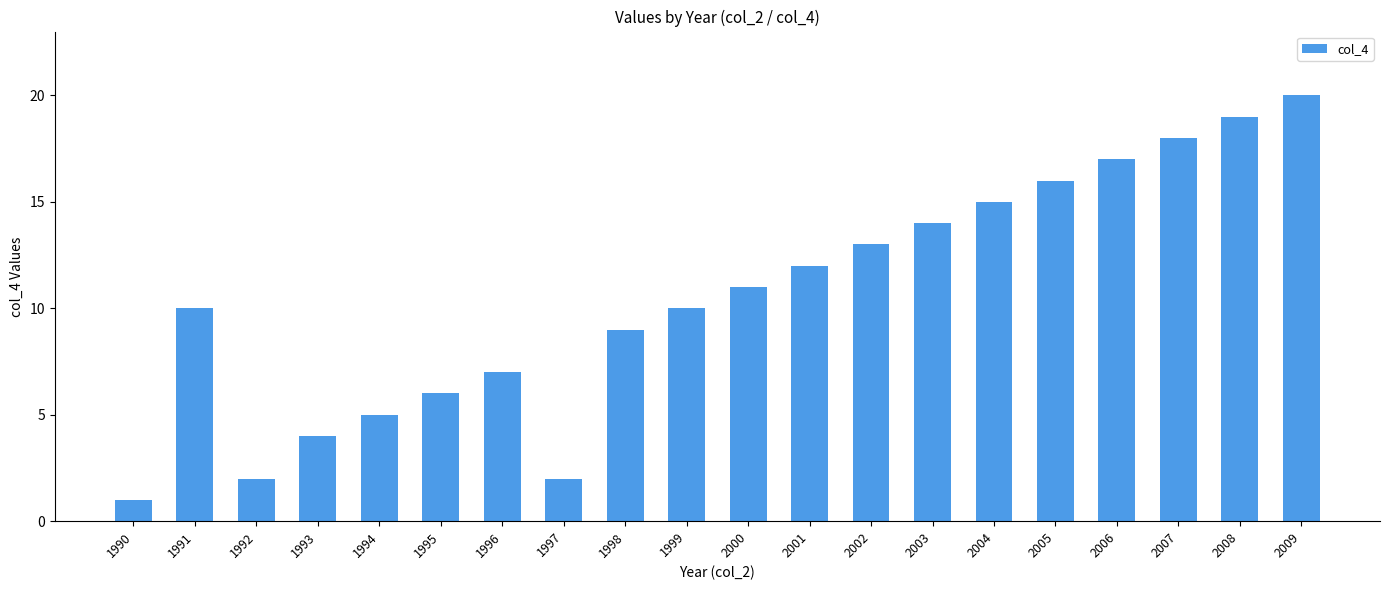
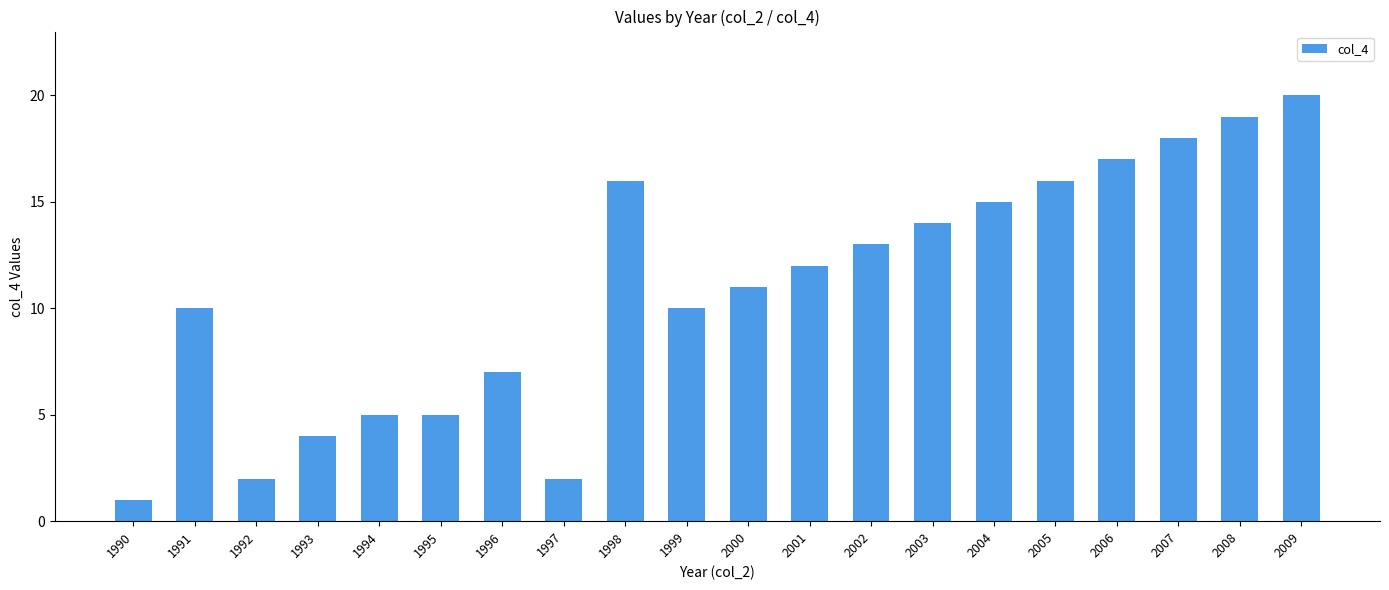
  {
    "1990": 1,
    "1991": 10,
    "1992": 2,
    "1993": 4,
    "1994": 5,
-   "1995": 6,
+   "1995": 5,
    "1996": 7,
    "1997": 2,
-   "1998": 9,
+   "1998": 16,
    "1999": 10,
    "2000": 11,
    "2001": 12,
    "2002": 13,
    "2003": 14,
    "2004": 15,
    "2005": 16,
    "2006": 17,
    "2007": 18,
    "2008": 19,
    "2009": 20
  }
